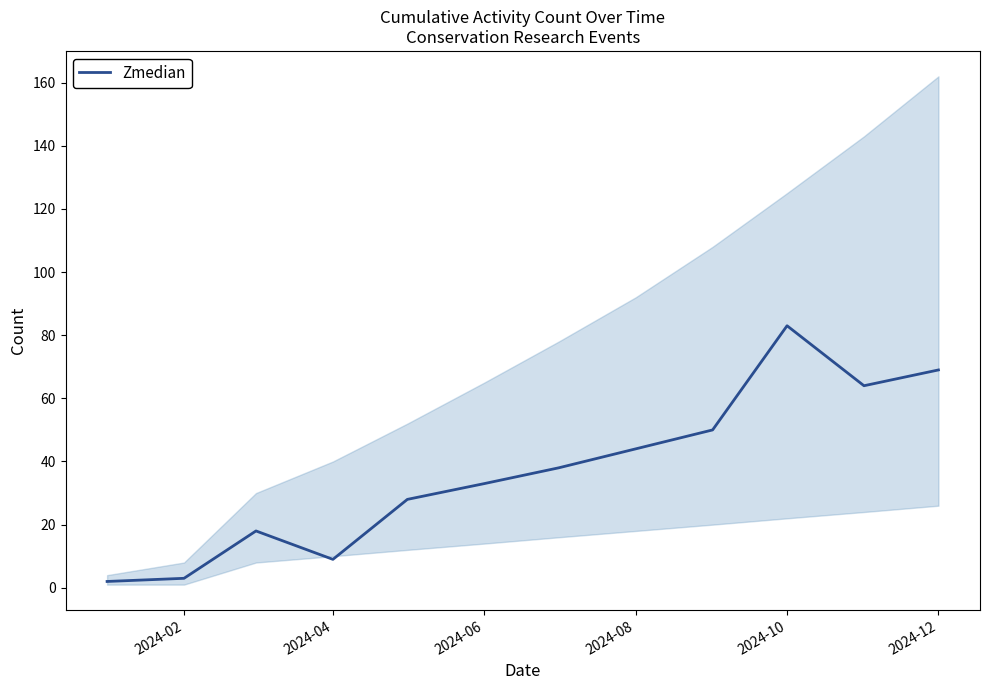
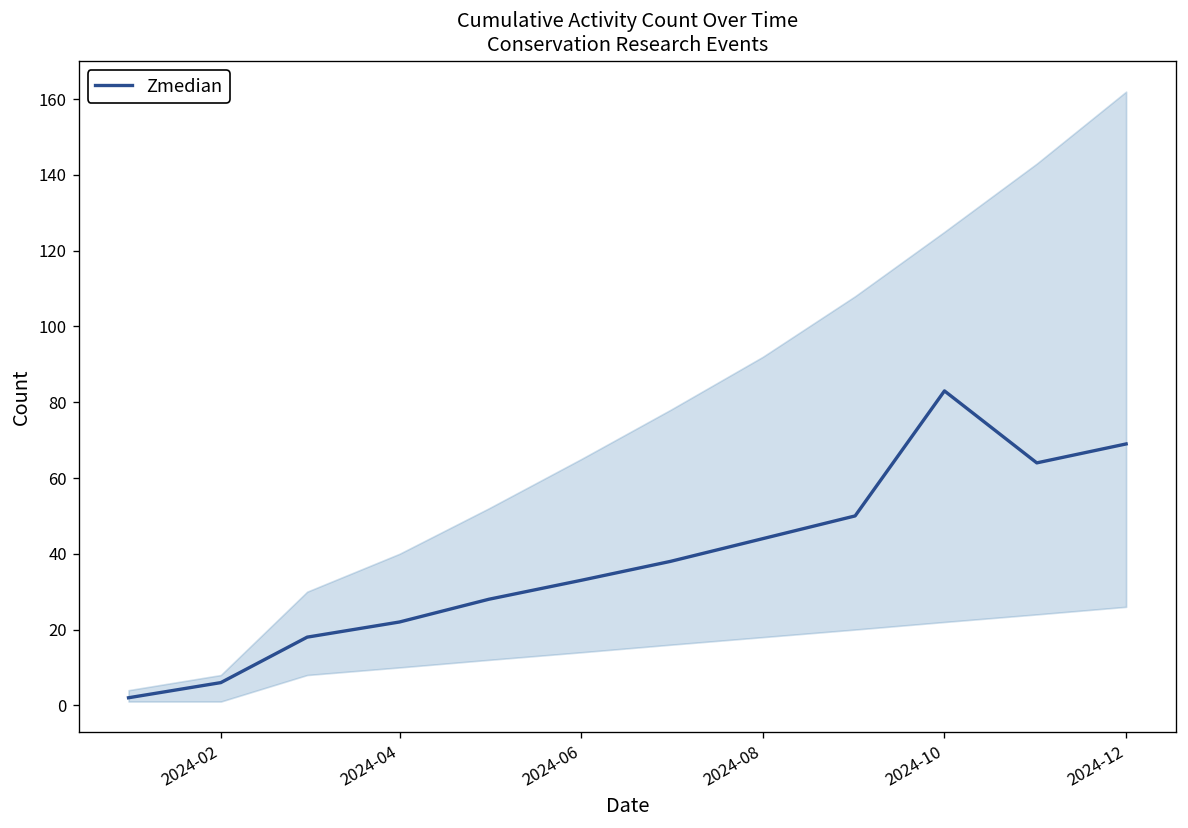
  {
    "Zmedian": {
-     "2024-02": 3,
-     "2024-04": 9,
+     "2024-02": 6,
+     "2024-04": 22,
      "2024-06": 33,
      "2024-08": 44,
      "2024-10": 83,
      "2024-12": 69
    }
  }
